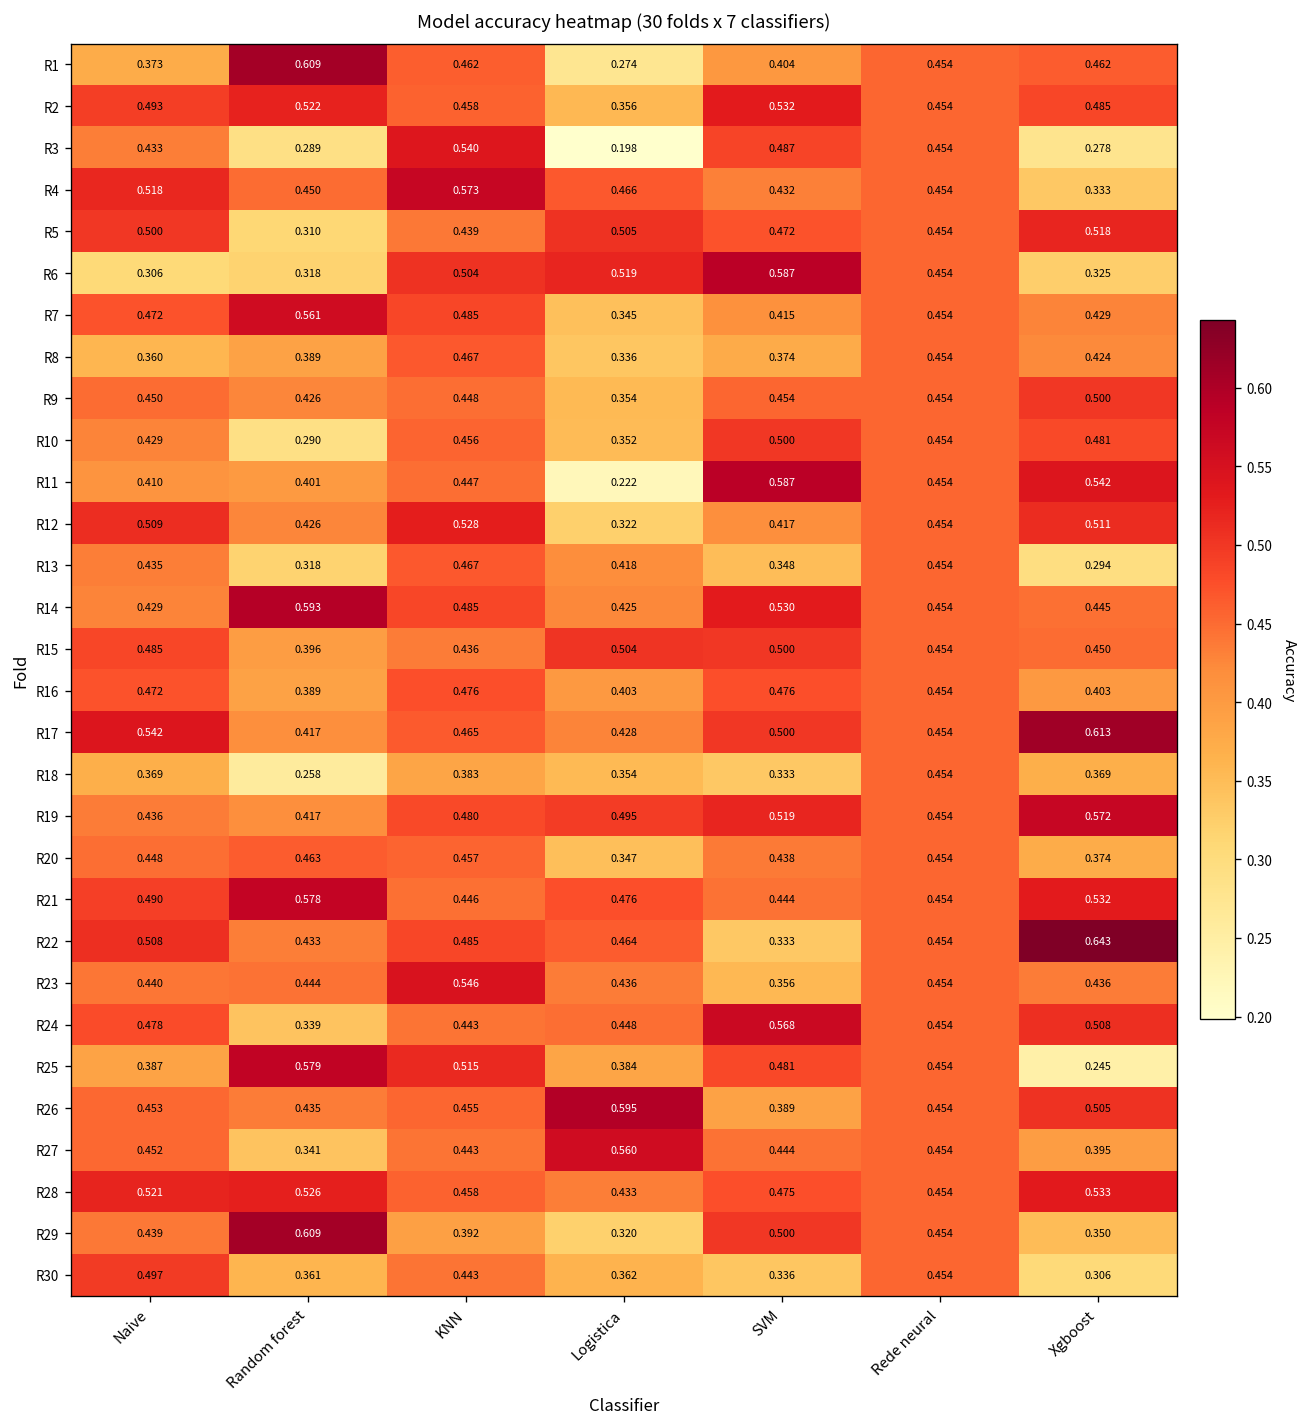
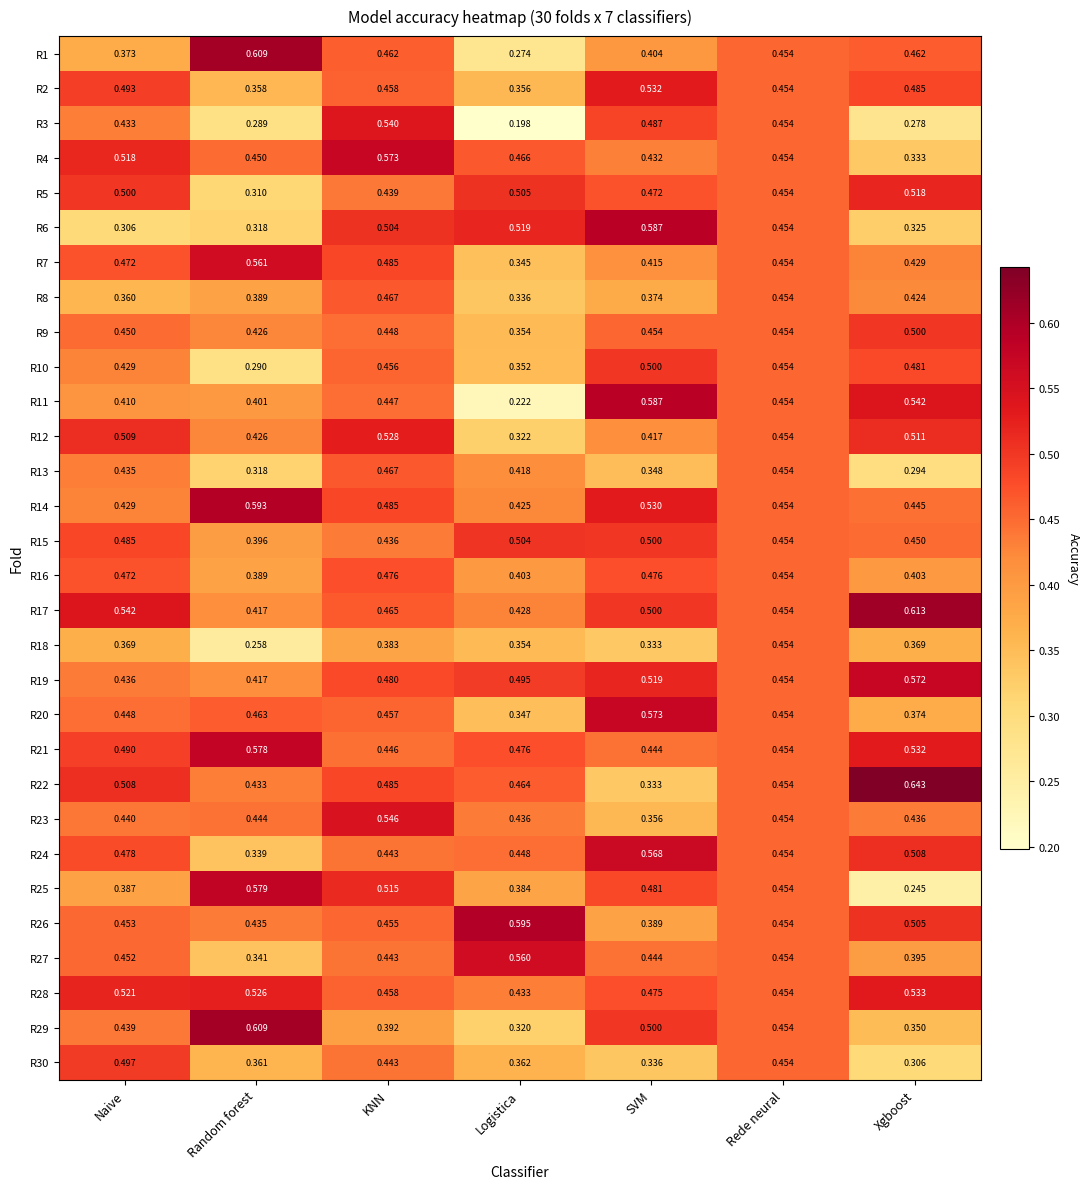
  {
    "R2": {
      "Naive": 0.493,
-     "Random forest": 0.522,
+     "Random forest": 0.358,
      "KNN": 0.458,
      "Logistica": 0.356,
      "SVM": 0.532,
      "Rede neural": 0.454,
      "Xgboost": 0.485
    },
    "R20": {
      "Naive": 0.448,
      "Random forest": 0.463,
      "KNN": 0.457,
      "Logistica": 0.347,
-     "SVM": 0.438,
+     "SVM": 0.573,
      "Rede neural": 0.454,
      "Xgboost": 0.374
    }
  }
